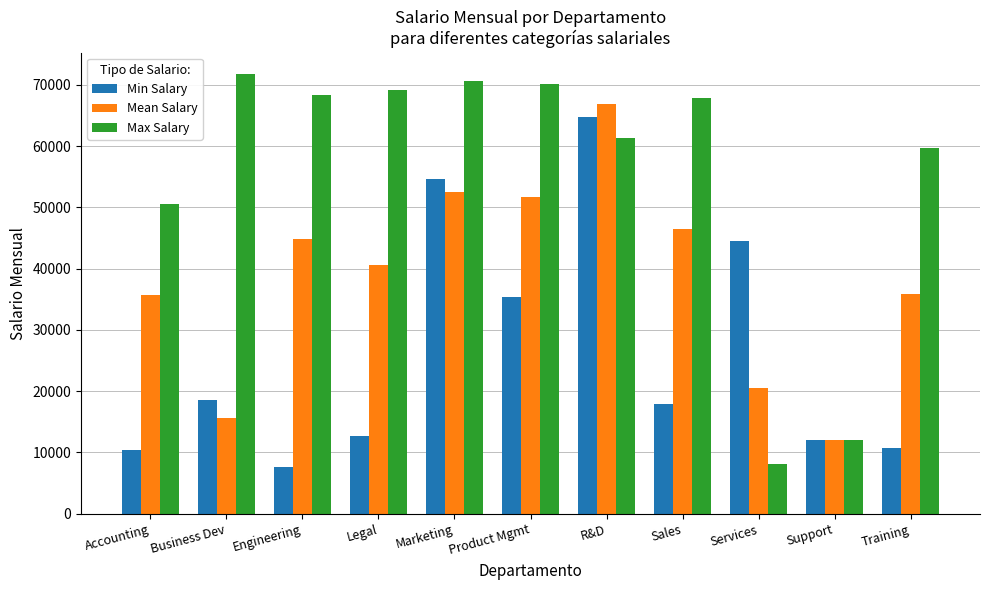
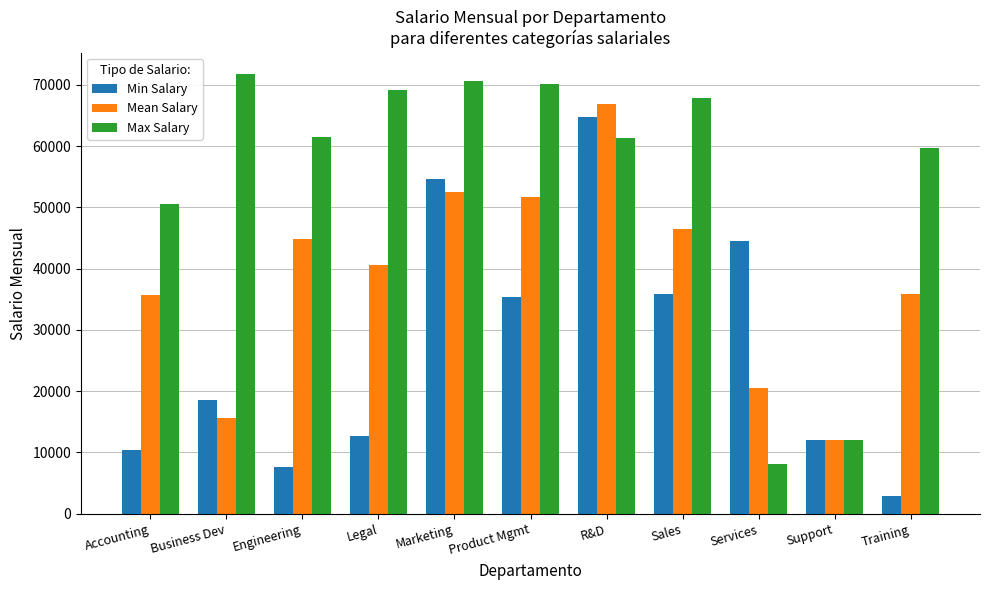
  {
    "Min Salary": {
      "Accounting": 10000,
      "Business Dev": 19000,
      "Engineering": 8000,
      "Legal": 13000,
      "Marketing": 55000,
      "Product Mgmt": 35000,
      "R&D": 65000,
-     "Sales": 18000,
+     "Sales": 36000,
      "Services": 45000,
      "Support": 12000,
-     "Training": 11000
+     "Training": 3000
    },
    "Mean Salary": {
      "Accounting": 36000,
      "Business Dev": 16000,
      "Engineering": 45000,
      "Legal": 41000,
      "Marketing": 52000,
      "Product Mgmt": 52000,
      "R&D": 67000,
      "Sales": 46000,
      "Services": 20000,
      "Support": 12000,
      "Training": 36000
    },
    "Max Salary": {
      "Accounting": 51000,
      "Business Dev": 72000,
-     "Engineering": 68000,
+     "Engineering": 61000,
      "Legal": 69000,
      "Marketing": 71000,
      "Product Mgmt": 70000,
      "R&D": 61000,
      "Sales": 68000,
      "Services": 8000,
      "Support": 12000,
      "Training": 60000
    }
  }
